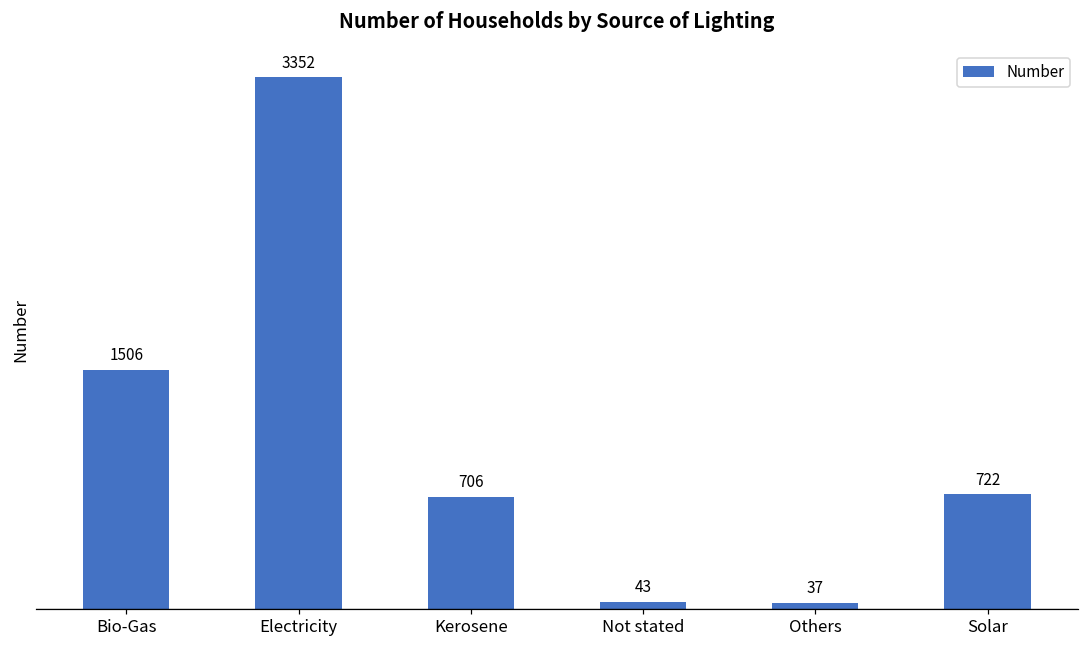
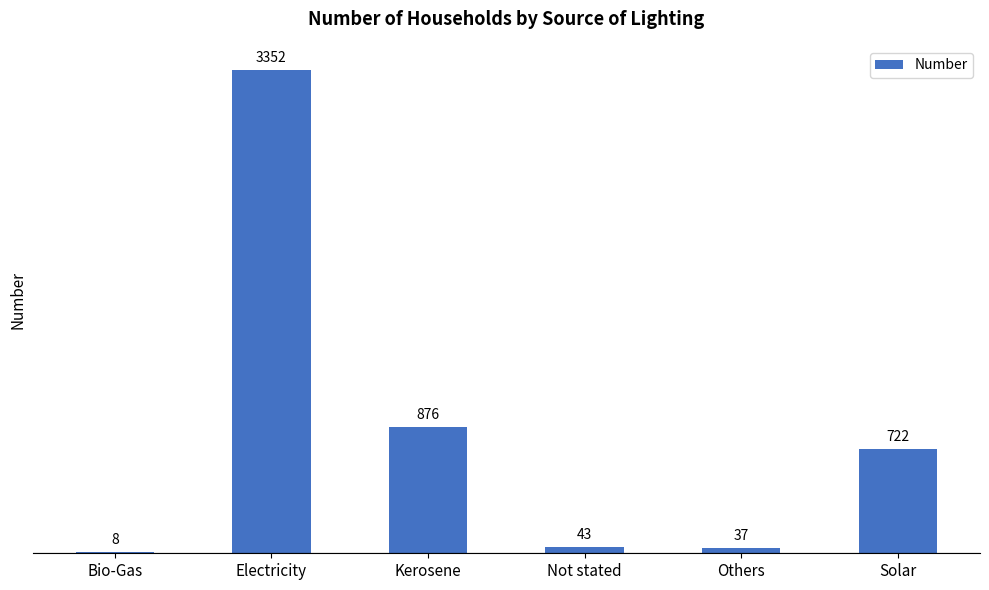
  {
-   "Bio-Gas": 1506,
+   "Bio-Gas": 8,
    "Electricity": 3352,
-   "Kerosene": 706,
+   "Kerosene": 876,
    "Not stated": 43,
    "Others": 37,
    "Solar": 722
  }
